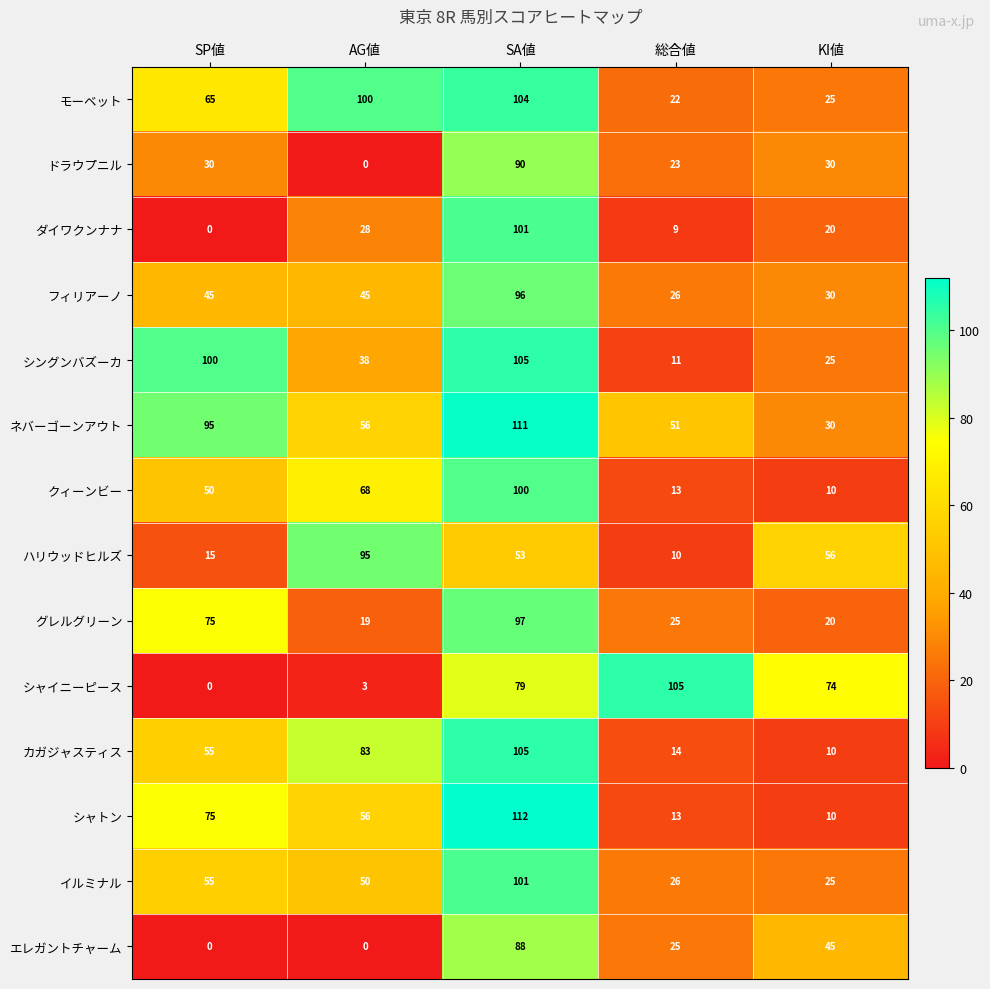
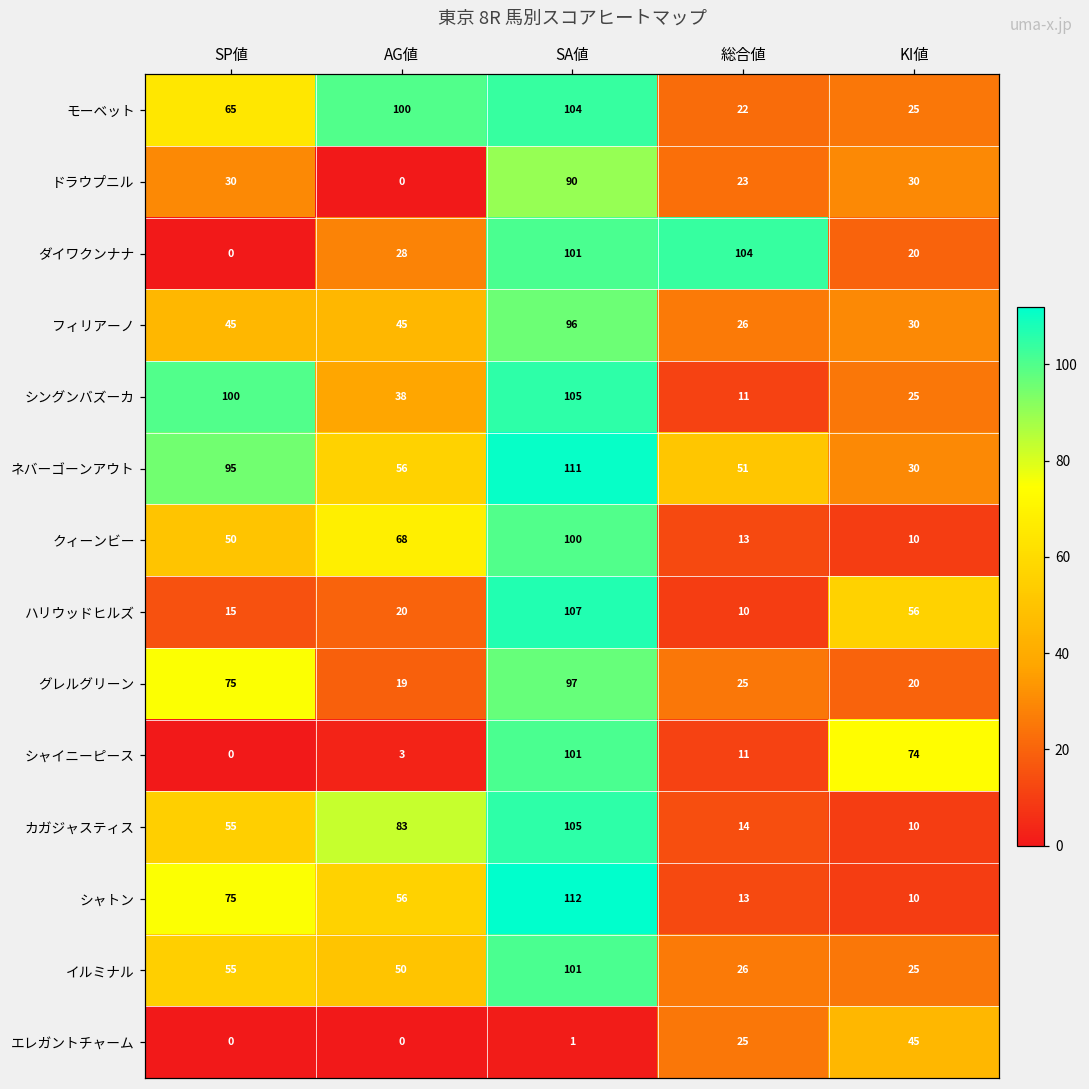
  {
    "モーベット": {
      "SP値": 65,
      "AG値": 100,
      "SA値": 104,
      "総合値": 22,
      "KI値": 25
    },
    "ドラウプニル": {
      "SP値": 30,
      "AG値": 0,
      "SA値": 90,
      "総合値": 23,
      "KI値": 30
    },
    "ダイワクンナナ": {
      "SP値": 0,
      "AG値": 28,
      "SA値": 101,
-     "総合値": 9,
+     "総合値": 104,
      "KI値": 20
    },
    "フィリアーノ": {
      "SP値": 45,
      "AG値": 45,
      "SA値": 96,
      "総合値": 26,
      "KI値": 30
    },
    "シングンバズーカ": {
      "SP値": 100,
      "AG値": 38,
      "SA値": 105,
      "総合値": 11,
      "KI値": 25
    },
    "ネバーゴーンアウト": {
      "SP値": 95,
      "AG値": 56,
      "SA値": 111,
      "総合値": 51,
      "KI値": 30
    },
    "クィーンビー": {
      "SP値": 50,
      "AG値": 68,
      "SA値": 100,
      "総合値": 13,
      "KI値": 10
    },
    "ハリウッドヒルズ": {
      "SP値": 15,
-     "AG値": 95,
-     "SA値": 53,
+     "AG値": 20,
+     "SA値": 107,
      "総合値": 10,
      "KI値": 56
    },
    "グレルグリーン": {
      "SP値": 75,
      "AG値": 19,
      "SA値": 97,
      "総合値": 25,
      "KI値": 20
    },
    "シャイニーピース": {
      "SP値": 0,
      "AG値": 3,
-     "SA値": 79,
-     "総合値": 105,
+     "SA値": 101,
+     "総合値": 11,
      "KI値": 74
    },
    "カガジャスティス": {
      "SP値": 55,
      "AG値": 83,
      "SA値": 105,
      "総合値": 14,
      "KI値": 10
    },
    "シャトン": {
      "SP値": 75,
      "AG値": 56,
      "SA値": 112,
      "総合値": 13,
      "KI値": 10
    },
    "イルミナル": {
      "SP値": 55,
      "AG値": 50,
      "SA値": 101,
      "総合値": 26,
      "KI値": 25
    },
    "エレガントチャーム": {
      "SP値": 0,
      "AG値": 0,
-     "SA値": 88,
+     "SA値": 1,
      "総合値": 25,
      "KI値": 45
    }
  }
